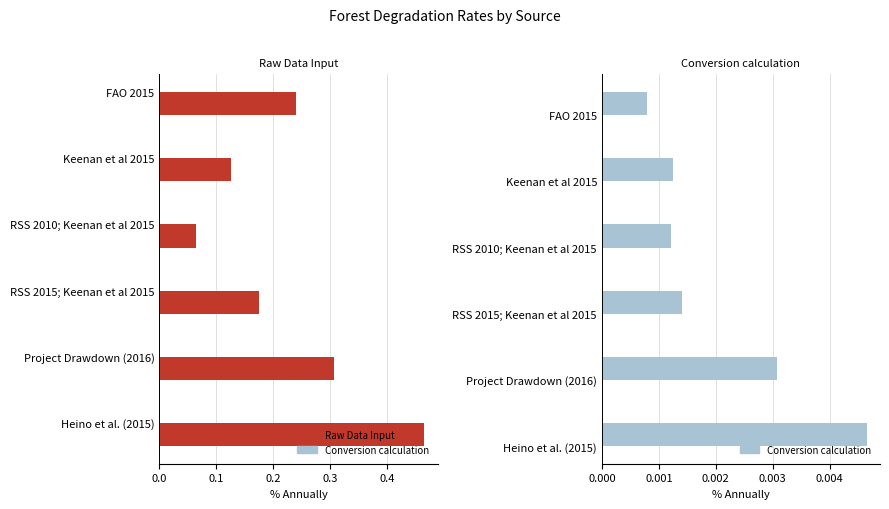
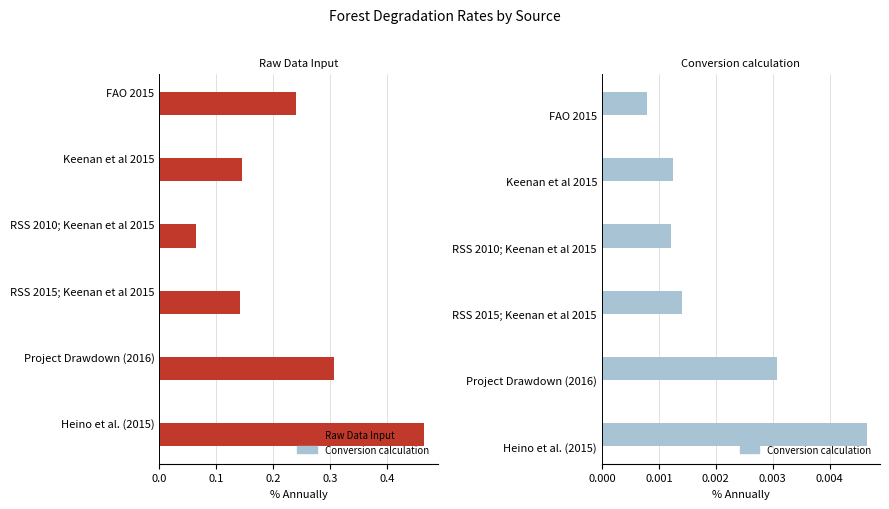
  {
    "Raw Data Input": {
      "FAO 2015": 0.24,
-     "Keenan et al 2015": 0.13,
+     "Keenan et al 2015": 0.15,
      "RSS 2010; Keenan et al 2015": 0.06,
-     "RSS 2015; Keenan et al 2015": 0.18,
+     "RSS 2015; Keenan et al 2015": 0.14,
      "Project Drawdown (2016)": 0.31,
      "Heino et al. (2015)": 0.47
    },
    "Conversion calculation": {
      "FAO 2015": 0.0008,
      "Keenan et al 2015": 0.0013,
      "RSS 2010; Keenan et al 2015": 0.0012,
      "RSS 2015; Keenan et al 2015": 0.0014,
      "Project Drawdown (2016)": 0.0031,
      "Heino et al. (2015)": 0.0047
    }
  }
